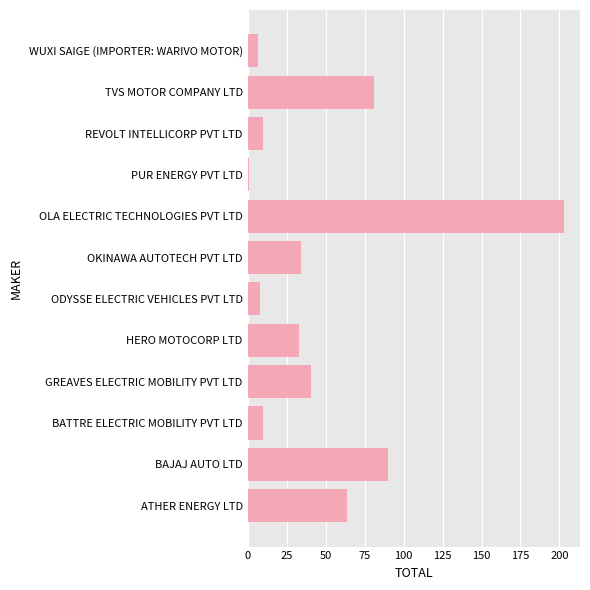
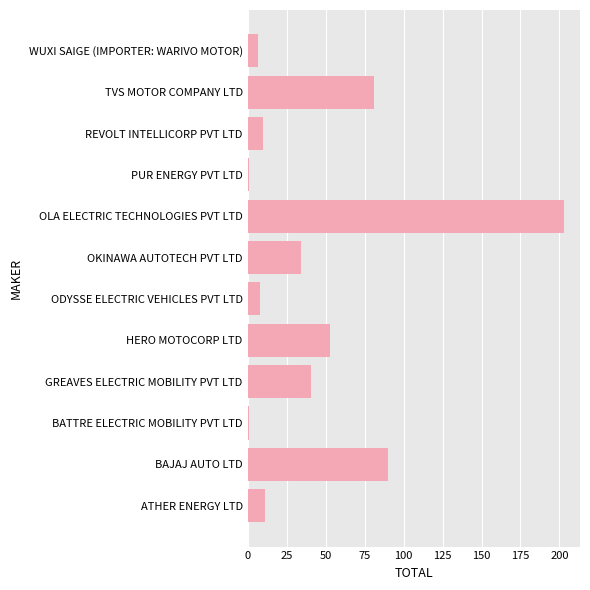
  {
    "WUXI SAIGE (IMPORTER: WARIVO MOTOR)": 7,
    "TVS MOTOR COMPANY LTD": 81,
    "REVOLT INTELLICORP PVT LTD": 10,
    "OLA ELECTRIC TECHNOLOGIES PVT LTD": 203,
    "OKINAWA AUTOTECH PVT LTD": 34,
    "ODYSSE ELECTRIC VEHICLES PVT LTD": 8,
-   "HERO MOTOCORP LTD": 33,
+   "HERO MOTOCORP LTD": 53,
    "GREAVES ELECTRIC MOBILITY PVT LTD": 41,
-   "BATTRE ELECTRIC MOBILITY PVT LTD": 10,
+   "BATTRE ELECTRIC MOBILITY PVT LTD": 1,
    "BAJAJ AUTO LTD": 90,
-   "ATHER ENERGY LTD": 64
+   "ATHER ENERGY LTD": 11
  }
